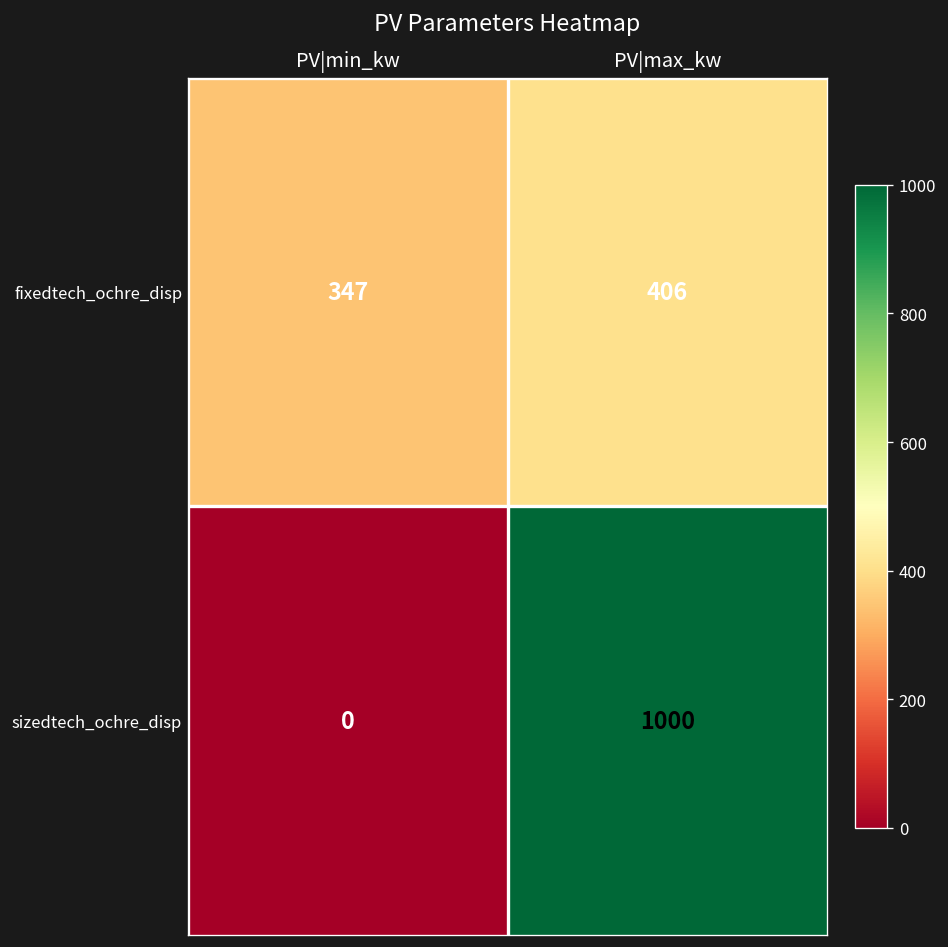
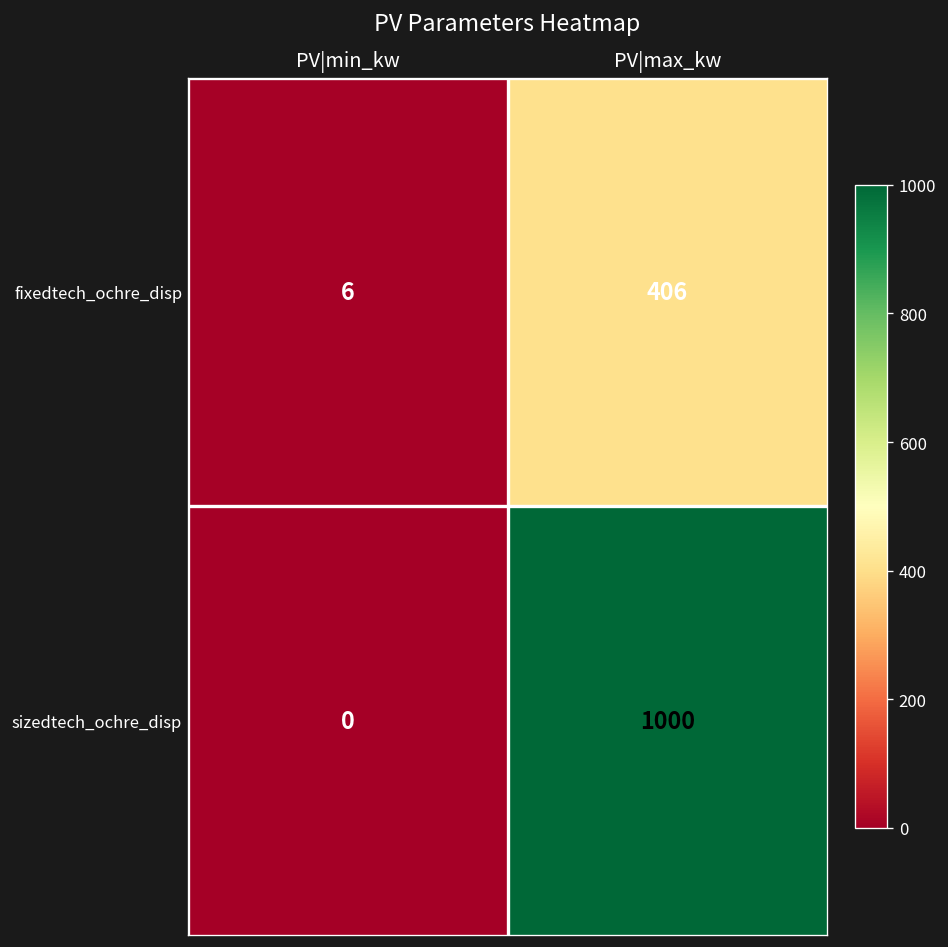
  {
    "fixedtech_ochre_disp": {
-     "PV|min_kw": 347,
+     "PV|min_kw": 6,
      "PV|max_kw": 406
    },
    "sizedtech_ochre_disp": {
      "PV|min_kw": 0,
      "PV|max_kw": 1000
    }
  }
